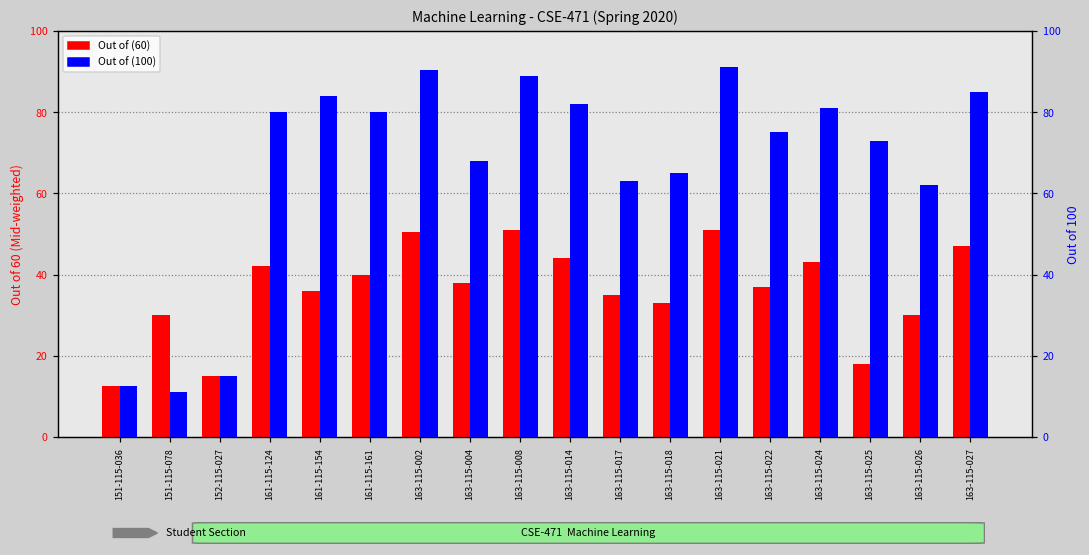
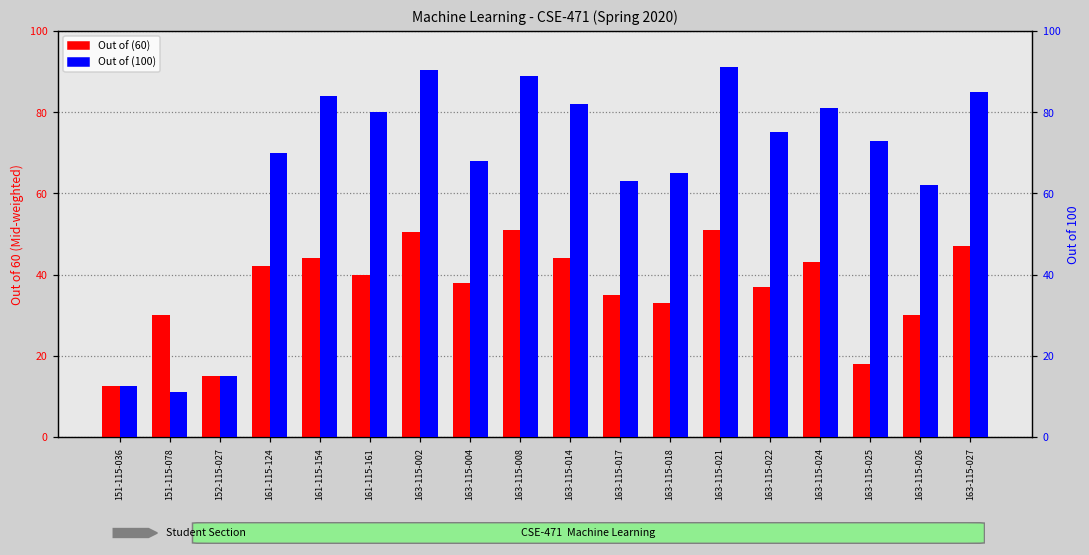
  {
    "Out of (60)": {
      "151-115-036": 13,
      "151-115-078": 30,
      "152-115-027": 15,
      "161-115-124": 42,
-     "161-115-154": 36,
+     "161-115-154": 44,
      "161-115-161": 40,
      "163-115-002": 51,
      "163-115-004": 38,
      "163-115-008": 51,
      "163-115-014": 44,
      "163-115-017": 35,
      "163-115-018": 33,
      "163-115-021": 51,
      "163-115-022": 37,
      "163-115-024": 43,
      "163-115-025": 18,
      "163-115-026": 30,
      "163-115-027": 47
    },
    "Out of (100)": {
      "151-115-036": 13,
      "151-115-078": 11,
      "152-115-027": 15,
-     "161-115-124": 80,
+     "161-115-124": 70,
      "161-115-154": 84,
      "161-115-161": 80,
      "163-115-002": 91,
      "163-115-004": 68,
      "163-115-008": 89,
      "163-115-014": 82,
      "163-115-017": 63,
      "163-115-018": 65,
      "163-115-021": 91,
      "163-115-022": 75,
      "163-115-024": 81,
      "163-115-025": 73,
      "163-115-026": 62,
      "163-115-027": 85
    }
  }
